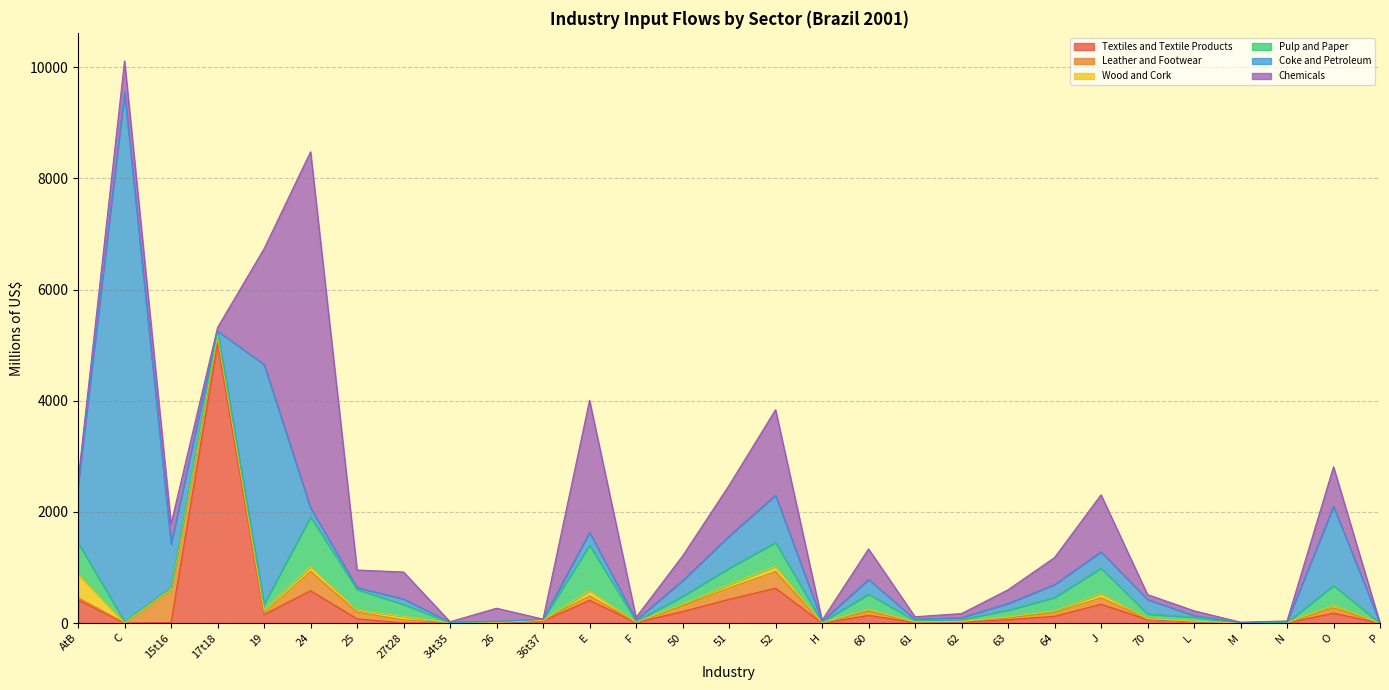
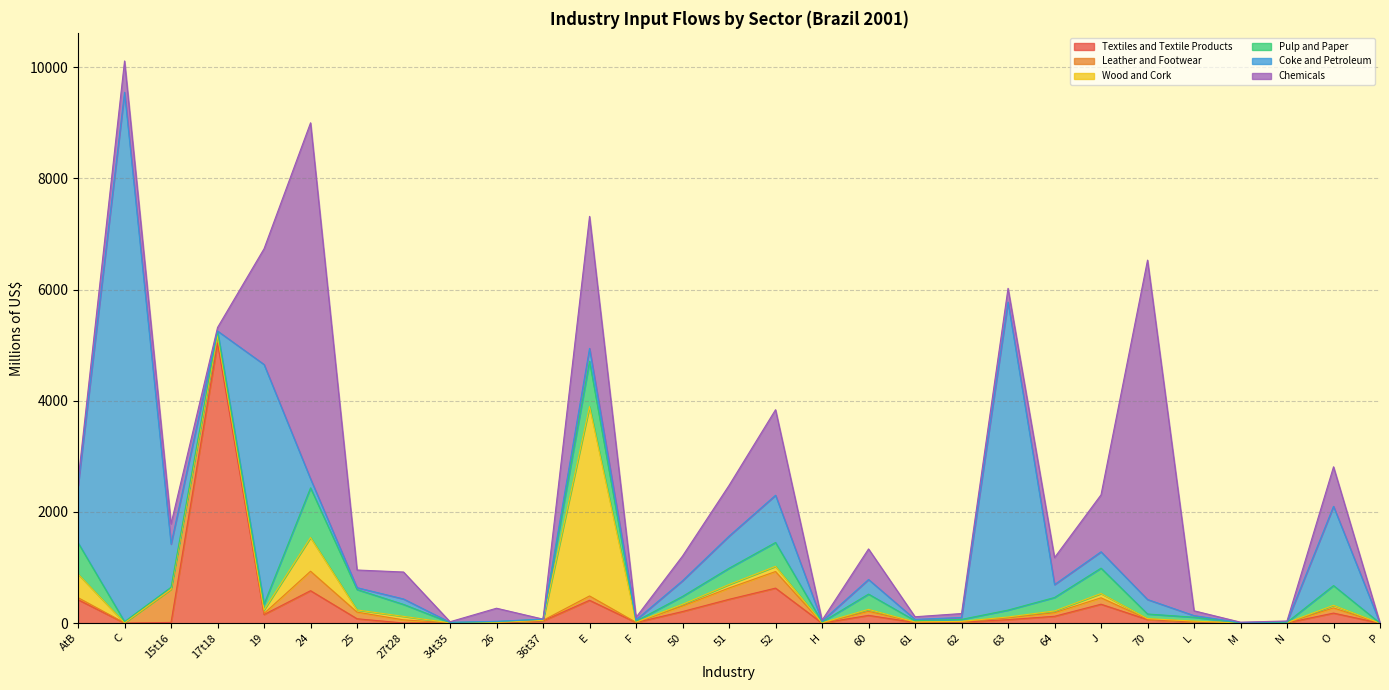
  {
    "Wood and Cork": {
      "AtB": 400,
      "19": 100,
-     "24": 100,
+     "24": 600,
      "27t28": 100,
-     "E": 100,
+     "E": 3400,
      "51": 100,
      "52": 100,
      "J": 100,
      "O": 0
    },
    "Pulp and Paper": {
      "AtB": 600,
      "19": 100,
      "24": 900,
      "27t28": 200,
      "E": 800,
      "50": 100,
      "51": 300,
      "52": 400,
      "60": 300,
      "63": 100,
      "64": 200,
      "J": 500,
      "70": 100,
      "O": 400
    },
    "Coke and Petroleum": {
      "AtB": 1000,
      "C": 9500,
      "15t16": 800,
      "19": 4300,
      "24": 200,
      "27t28": 100,
      "E": 200,
      "50": 300,
      "51": 600,
      "52": 800,
      "60": 300,
-     "63": 100,
+     "63": 5500,
      "64": 200,
      "J": 300,
      "70": 300,
      "O": 1400
    },
    "Chemicals": {
      "AtB": 100,
      "C": 600,
      "15t16": 400,
      "17t18": 100,
      "19": 2100,
      "24": 6400,
      "25": 300,
      "27t28": 500,
      "26": 200,
      "E": 2400,
      "50": 400,
      "51": 900,
      "52": 1500,
      "60": 500,
      "61": 0,
      "62": 100,
      "63": 200,
      "64": 500,
      "J": 1000,
-     "70": 100,
+     "70": 6100,
      "L": 100,
      "O": 700
    }
  }
